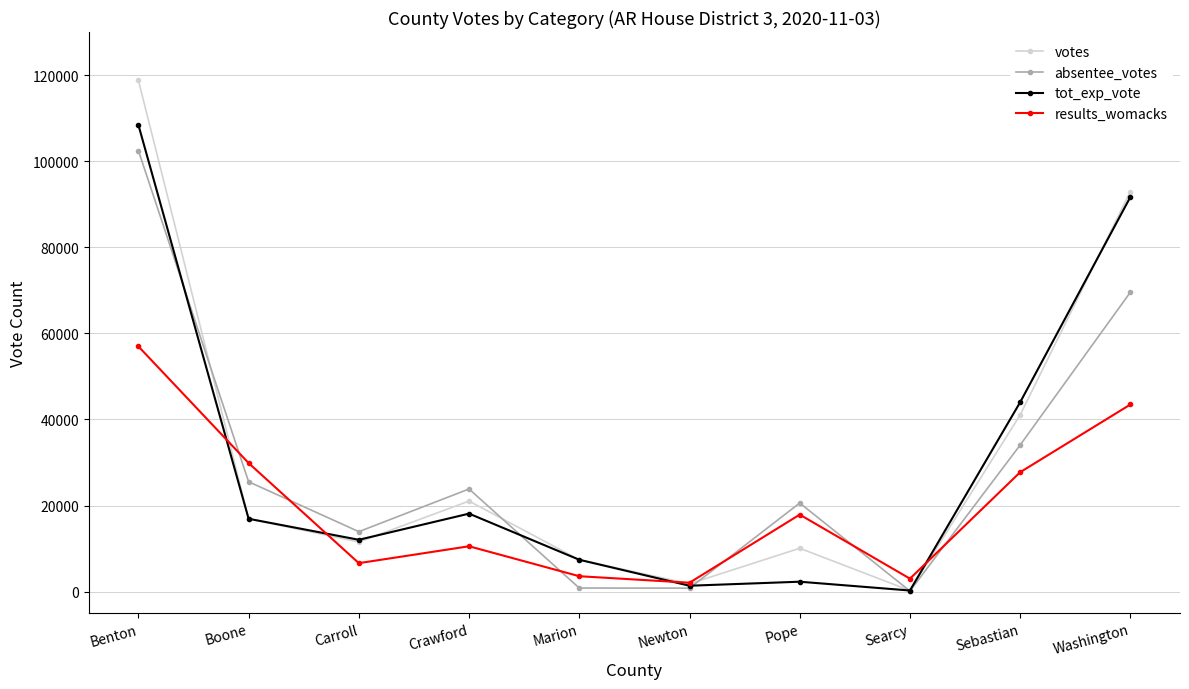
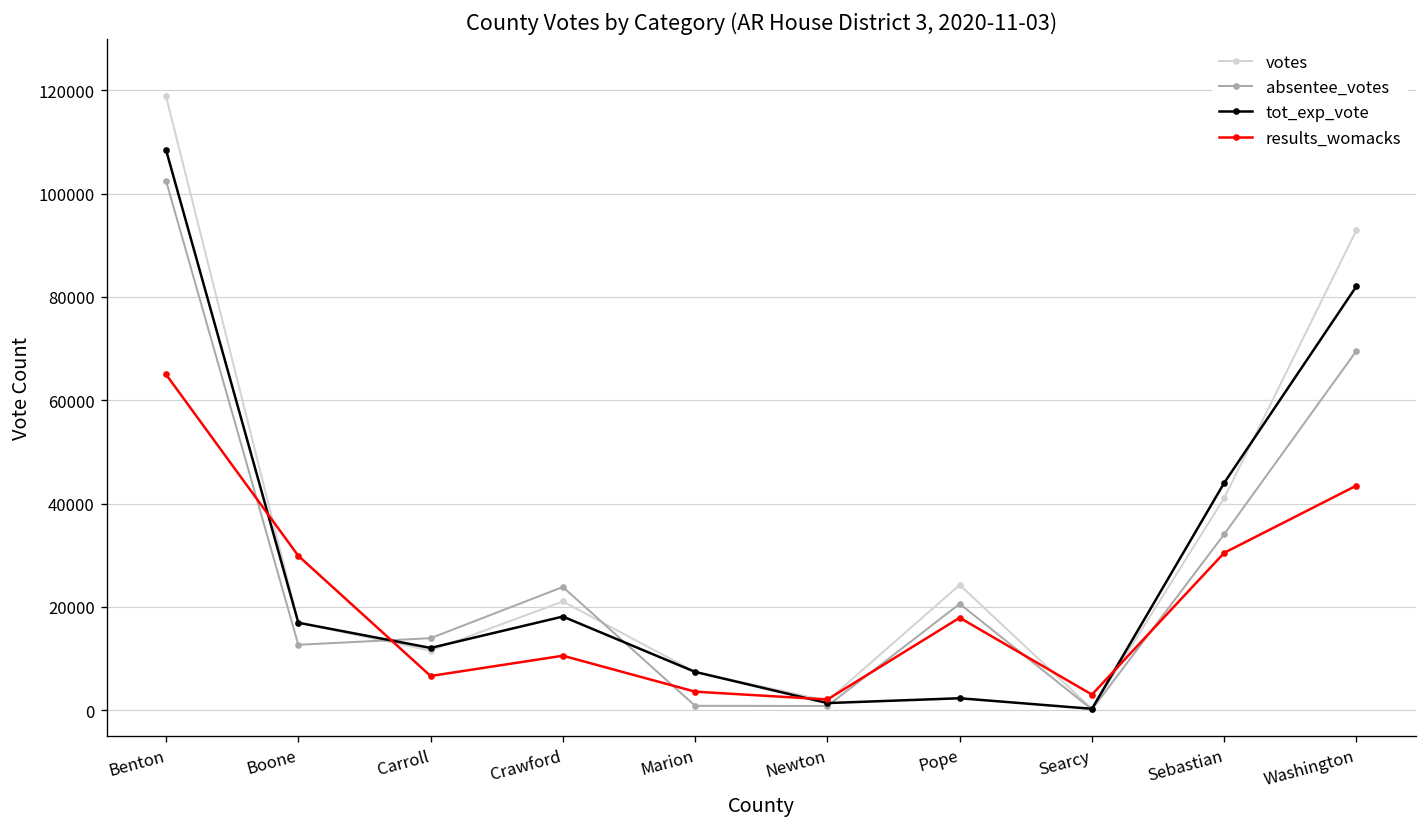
  {
    "votes": {
      "Benton": 119000,
      "Crawford": 21000,
-     "Pope": 10000,
+     "Pope": 24000,
      "Sebastian": 41000,
      "Washington": 93000
    },
    "absentee_votes": {
      "Benton": 102000,
-     "Boone": 26000,
+     "Boone": 13000,
      "Carroll": 14000,
      "Crawford": 24000,
      "Marion": 1000,
      "Pope": 21000,
      "Sebastian": 34000,
      "Washington": 70000
    },
    "tot_exp_vote": {
      "Benton": 108000,
      "Crawford": 18000,
      "Pope": 2000,
      "Sebastian": 44000,
-     "Washington": 92000
+     "Washington": 82000
    },
    "results_womacks": {
-     "Benton": 57000,
+     "Benton": 65000,
      "Boone": 30000,
      "Carroll": 7000,
      "Crawford": 11000,
      "Marion": 4000,
      "Pope": 18000,
      "Searcy": 3000,
-     "Sebastian": 28000,
+     "Sebastian": 30000,
      "Washington": 43000
    }
  }
